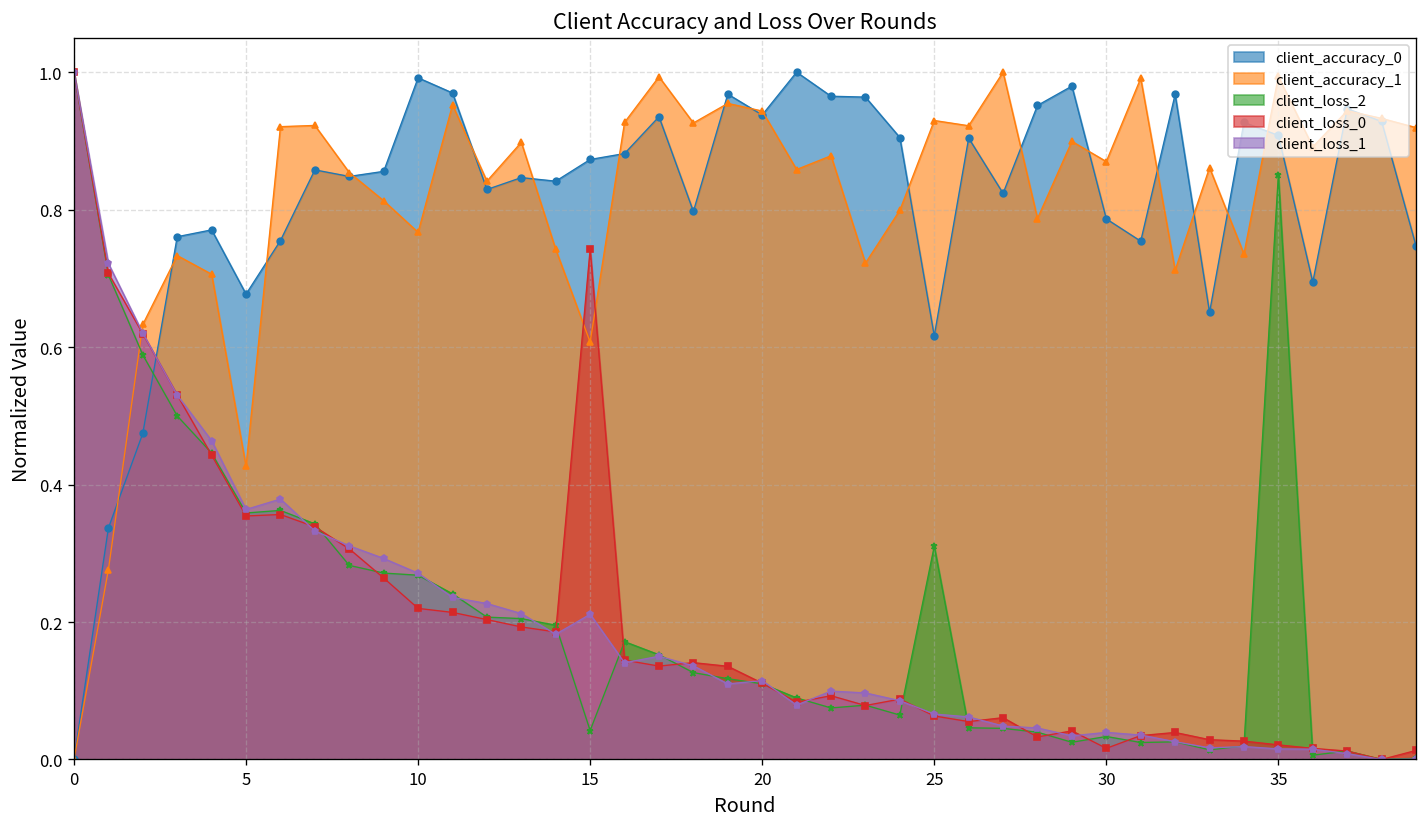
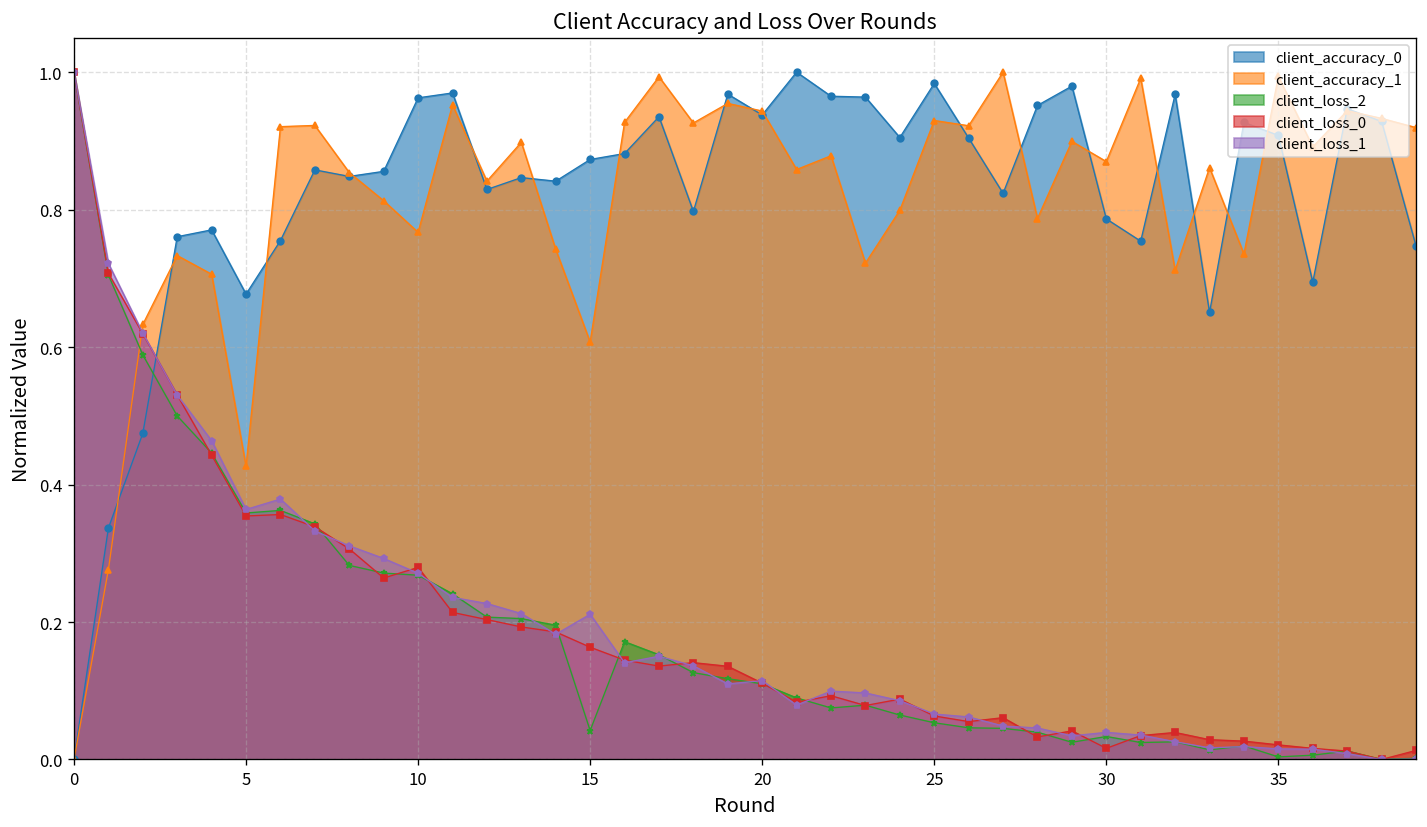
  {
    "client_accuracy_0": {
      "5": 0.68,
-     "10": 0.99,
+     "10": 0.96,
      "15": 0.87,
      "20": 0.94,
-     "25": 0.62,
+     "25": 0.98,
      "30": 0.79
    },
    "client_accuracy_1": {
      "5": 0.43,
      "10": 0.77,
      "15": 0.61,
      "20": 0.94,
      "25": 0.93,
      "30": 0.87
    },
    "client_loss_2": {
      "15": 0.04,
-     "25": 0.31,
+     "25": 0.05,
      "30": 0.03,
-     "35": 0.85
+     "35": 0.00
    },
    "client_loss_0": {
-     "10": 0.22,
-     "15": 0.74,
+     "10": 0.28,
+     "15": 0.16,
      "30": 0.02,
      "35": 0.02
    },
    "client_loss_1": {
      "5": 0.36,
      "15": 0.21,
      "30": 0.04,
      "35": 0.02
    }
  }
